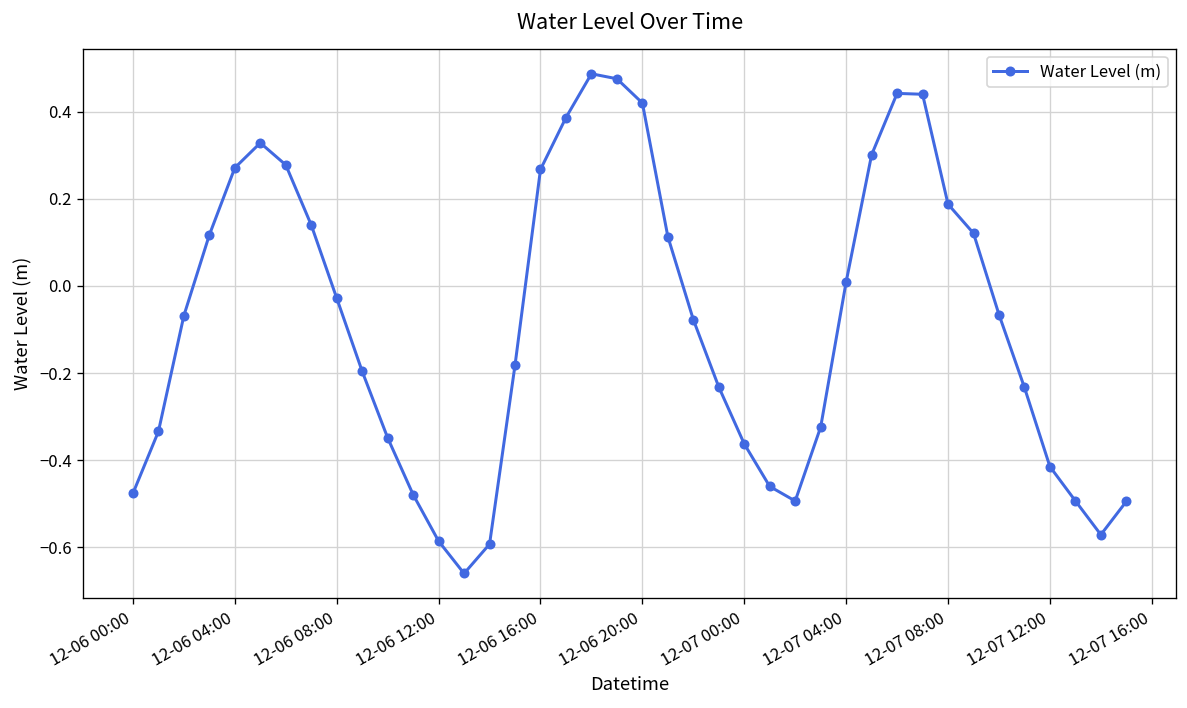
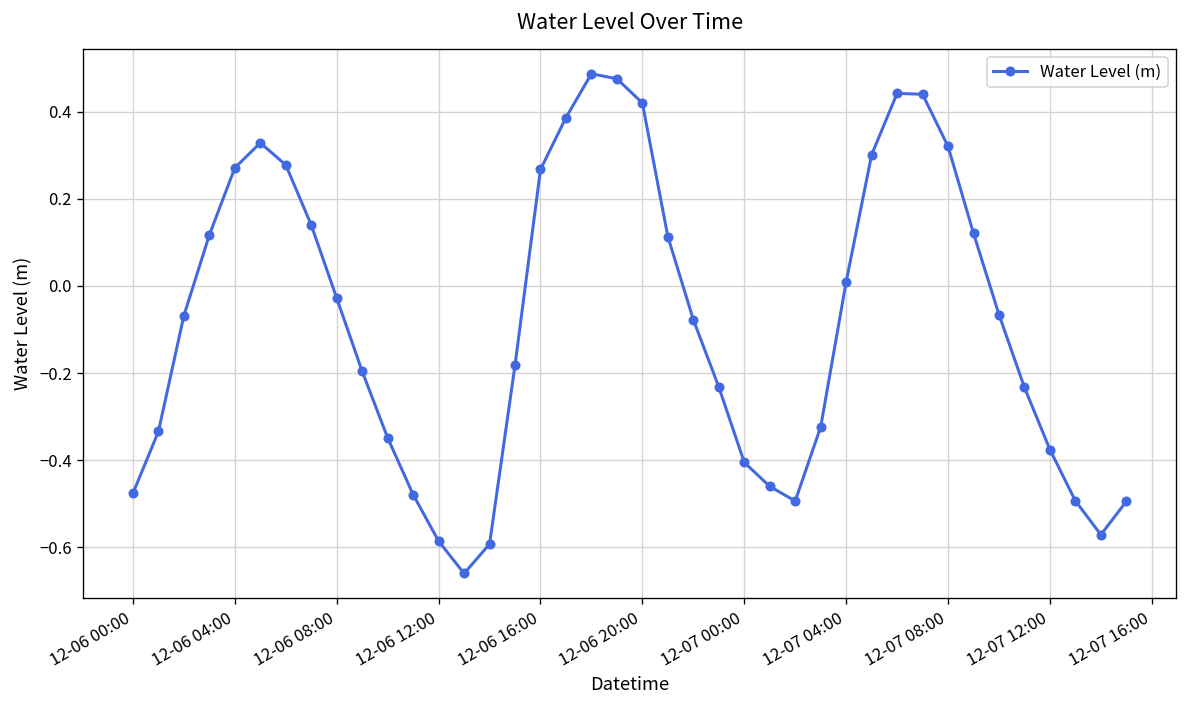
  {
    "12-06 00:00": -0.48,
    "12-06 04:00": 0.27,
    "12-06 08:00": -0.03,
    "12-06 12:00": -0.59,
    "12-06 16:00": 0.27,
    "12-06 20:00": 0.42,
-   "12-07 00:00": -0.36,
+   "12-07 00:00": -0.41,
    "12-07 04:00": 0.01,
-   "12-07 08:00": 0.19,
-   "12-07 12:00": -0.41
+   "12-07 08:00": 0.32,
+   "12-07 12:00": -0.38
  }
